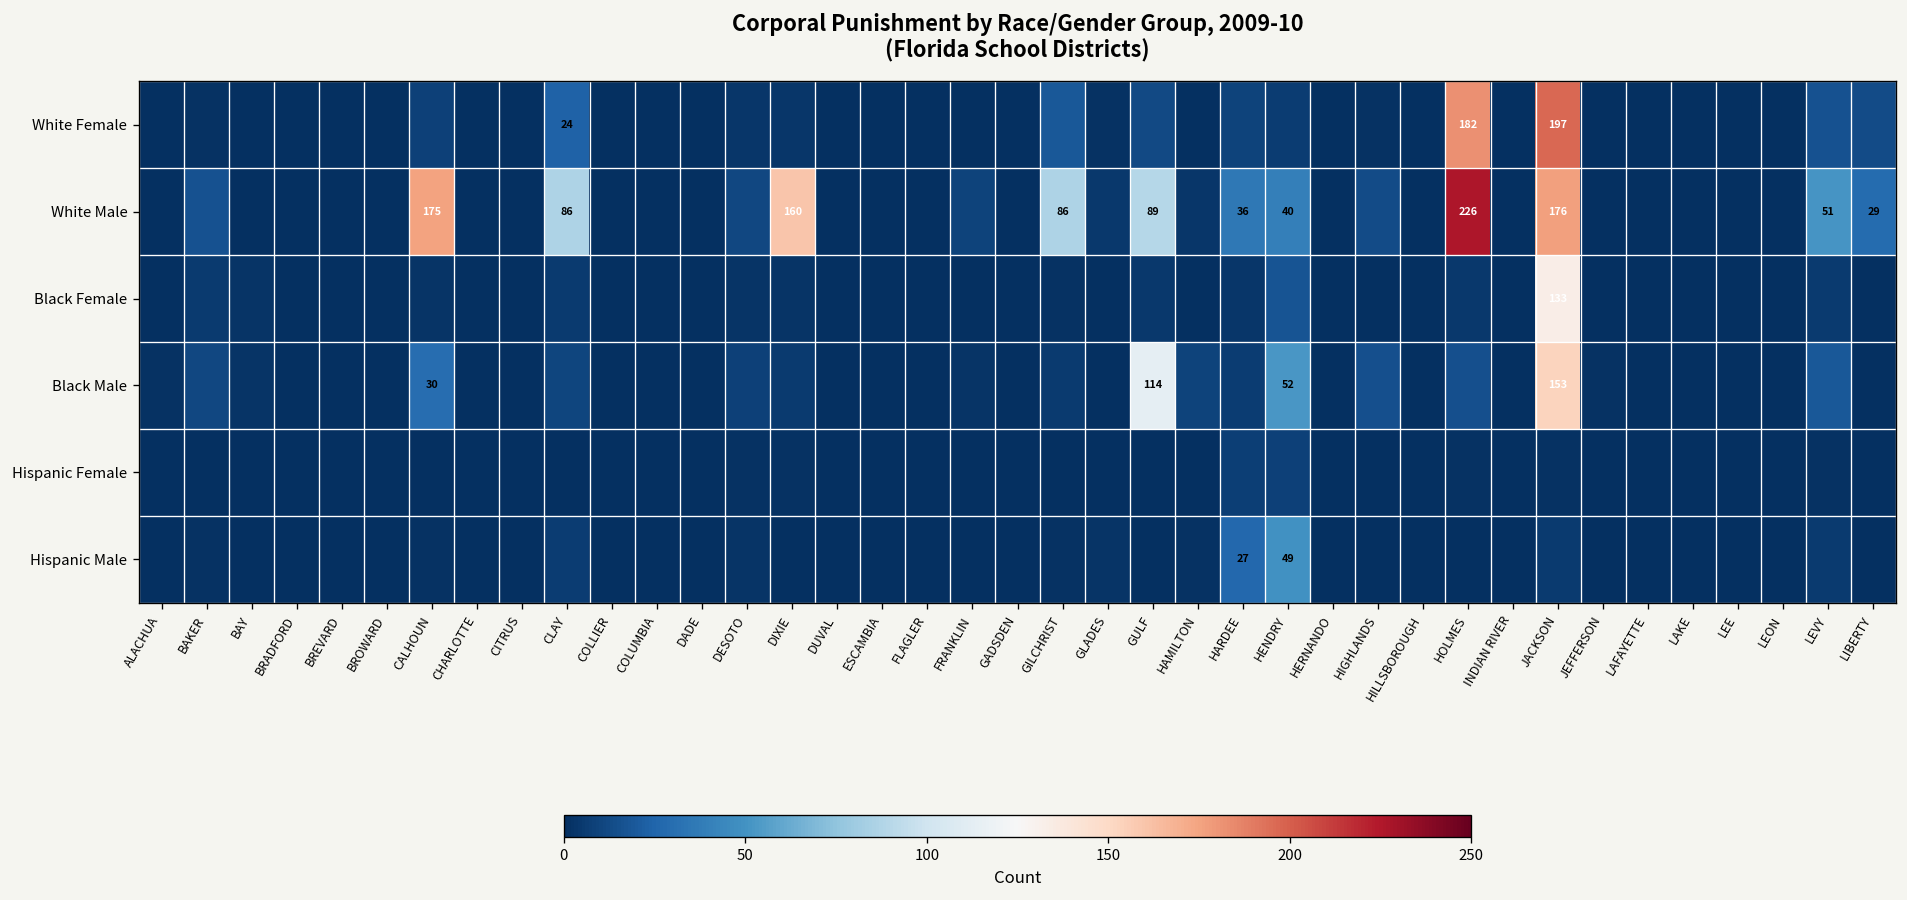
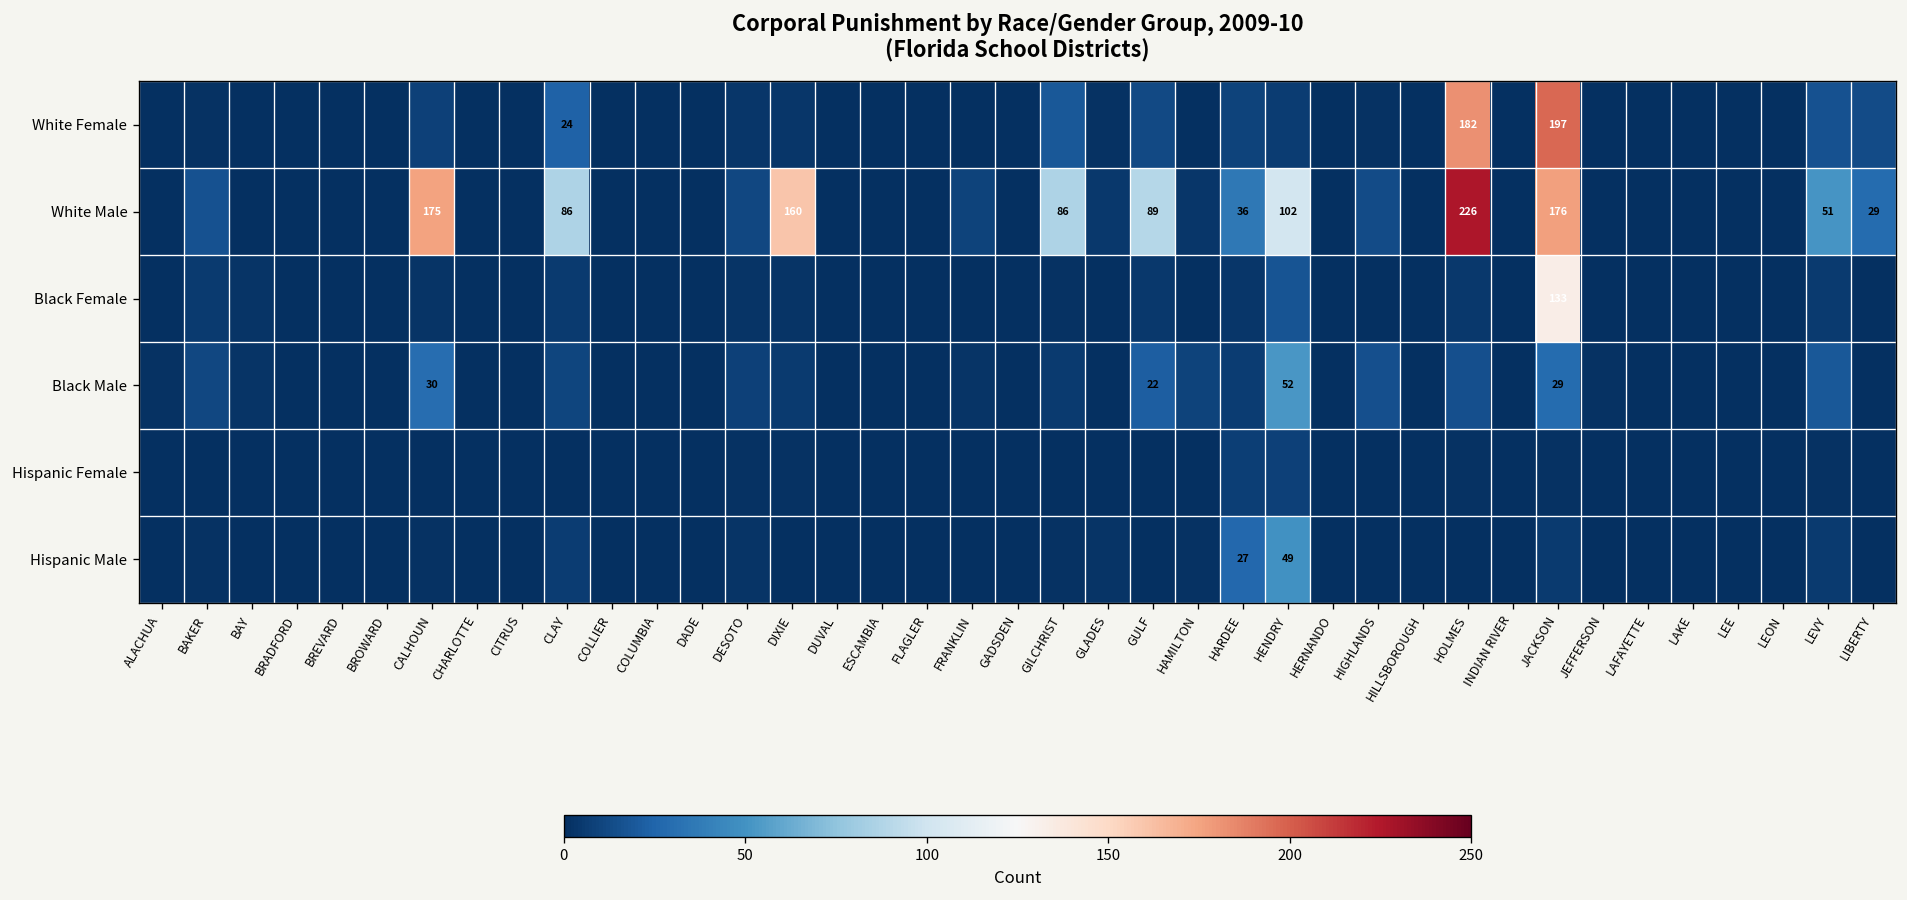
  {
    "White Female": {
      "CLAY": 24,
      "HOLMES": 182,
      "JACKSON": 197
    },
    "White Male": {
      "CALHOUN": 175,
      "CLAY": 86,
      "DIXIE": 160,
      "GILCHRIST": 86,
      "GULF": 89,
      "HARDEE": 36,
-     "HENDRY": 40,
+     "HENDRY": 102,
      "HOLMES": 226,
      "JACKSON": 176,
      "LEVY": 51,
      "LIBERTY": 29
    },
    "Black Male": {
      "CALHOUN": 30,
-     "GULF": 114,
+     "GULF": 22,
      "HENDRY": 52,
-     "JACKSON": 153
+     "JACKSON": 29
    },
    "Hispanic Male": {
      "HARDEE": 27,
      "HENDRY": 49
    }
  }
